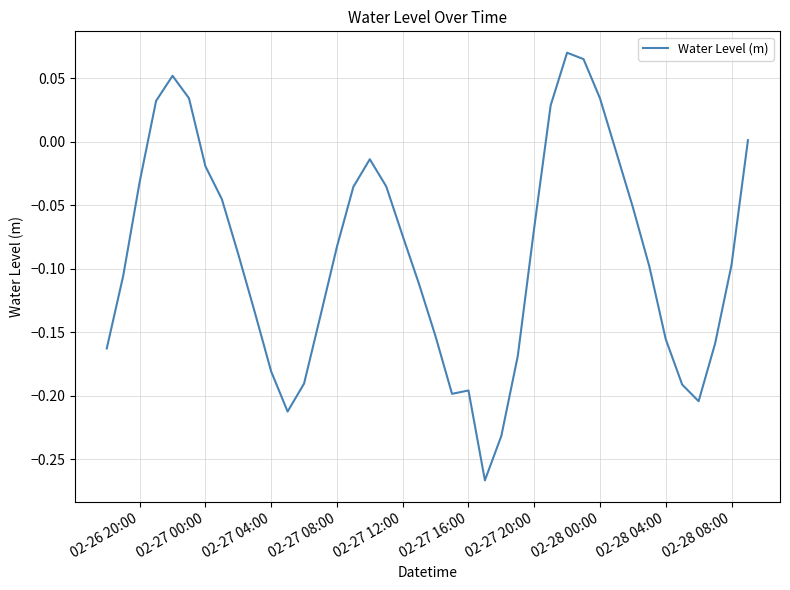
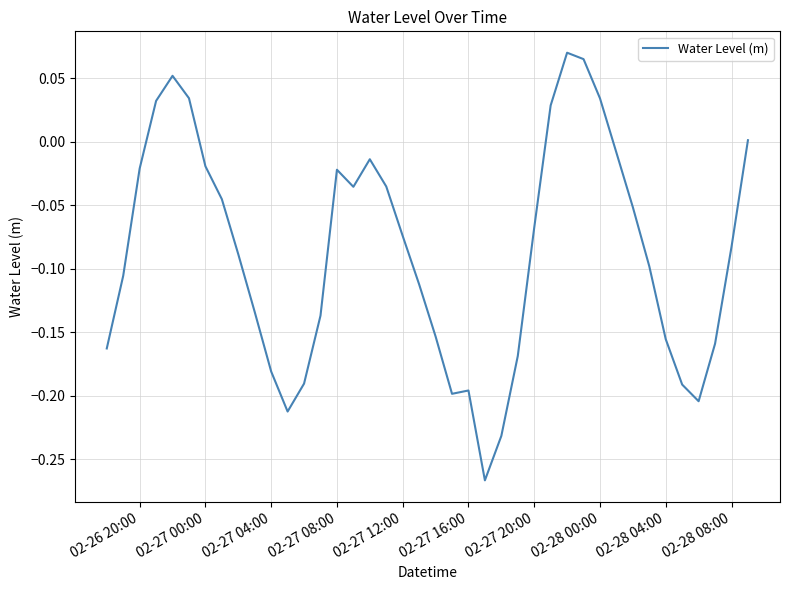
  {
-   "02-26 20:00": -0.032,
+   "02-26 20:00": -0.021,
    "02-27 00:00": -0.019,
    "02-27 04:00": -0.181,
-   "02-27 08:00": -0.083,
+   "02-27 08:00": -0.022,
    "02-27 12:00": -0.074,
    "02-27 16:00": -0.196,
    "02-27 20:00": -0.068,
    "02-28 00:00": 0.034,
    "02-28 04:00": -0.155,
-   "02-28 08:00": -0.097
+   "02-28 08:00": -0.083
  }
